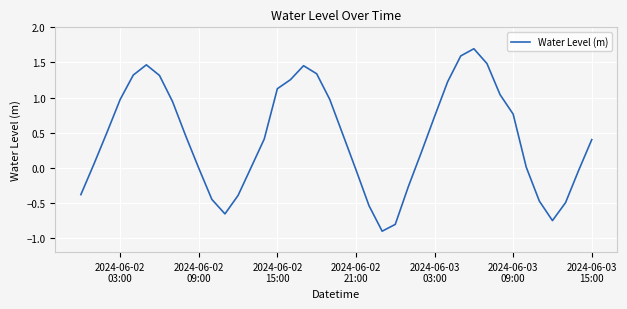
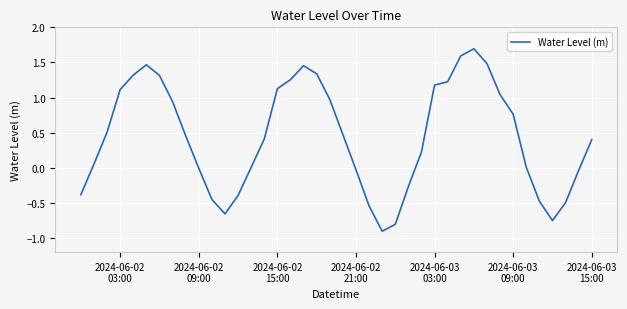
  {
-   "2024-06-02 03:00": 1.0,
+   "2024-06-02 03:00": 1.1,
    "2024-06-02 09:00": 0.0,
    "2024-06-02 15:00": 1.1,
    "2024-06-02 21:00": 0.0,
-   "2024-06-03 03:00": 0.7,
+   "2024-06-03 03:00": 1.2,
    "2024-06-03 09:00": 0.8,
    "2024-06-03 15:00": 0.4
  }
